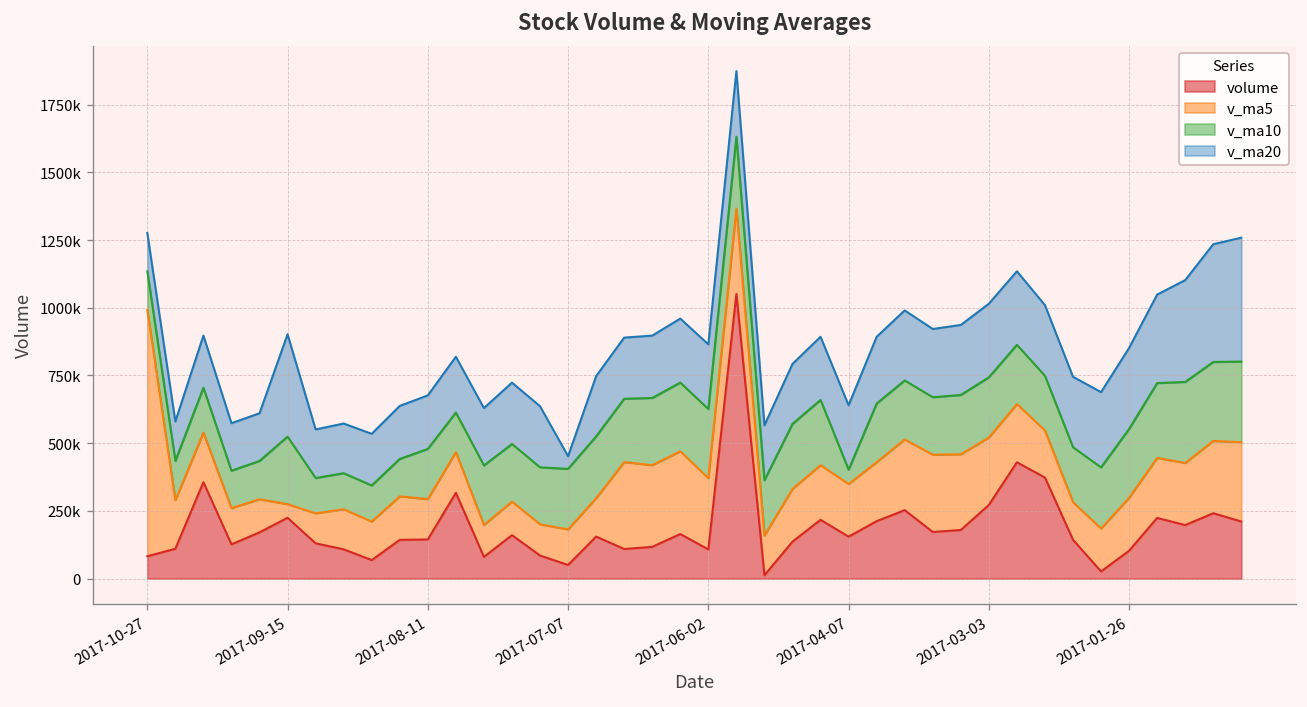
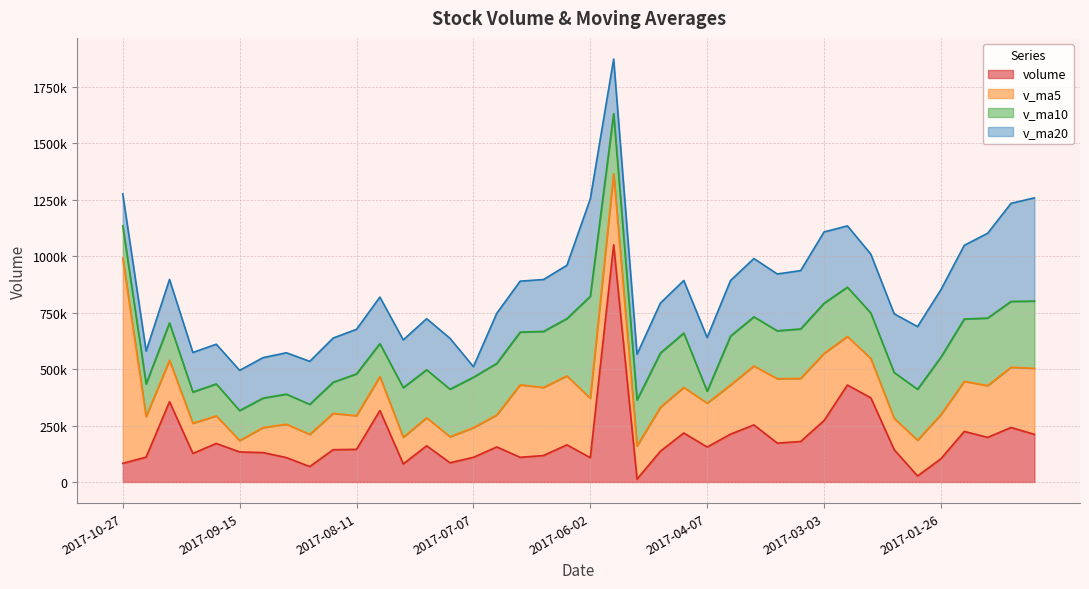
  {
    "volume": {
      "2017-10-27": 80000,
-     "2017-09-15": 220000,
+     "2017-09-15": 130000,
      "2017-08-11": 140000,
-     "2017-07-07": 50000,
+     "2017-07-07": 110000,
      "2017-06-02": 110000,
      "2017-04-07": 150000,
      "2017-03-03": 270000,
      "2017-01-26": 100000
    },
    "v_ma5": {
      "2017-10-27": 910000,
      "2017-09-15": 50000,
      "2017-08-11": 150000,
      "2017-07-07": 130000,
      "2017-06-02": 260000,
      "2017-04-07": 190000,
-     "2017-03-03": 250000,
+     "2017-03-03": 300000,
      "2017-01-26": 200000
    },
    "v_ma10": {
      "2017-10-27": 140000,
-     "2017-09-15": 250000,
+     "2017-09-15": 130000,
      "2017-08-11": 190000,
      "2017-07-07": 220000,
-     "2017-06-02": 260000,
+     "2017-06-02": 450000,
      "2017-04-07": 50000,
      "2017-03-03": 220000,
      "2017-01-26": 250000
    },
    "v_ma20": {
      "2017-10-27": 140000,
-     "2017-09-15": 380000,
+     "2017-09-15": 180000,
      "2017-08-11": 200000,
      "2017-07-07": 50000,
-     "2017-06-02": 240000,
+     "2017-06-02": 430000,
      "2017-04-07": 240000,
-     "2017-03-03": 270000,
+     "2017-03-03": 320000,
      "2017-01-26": 300000
    }
  }
